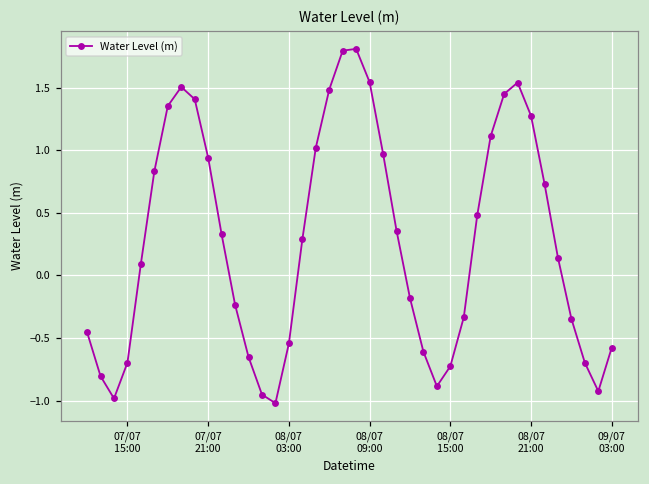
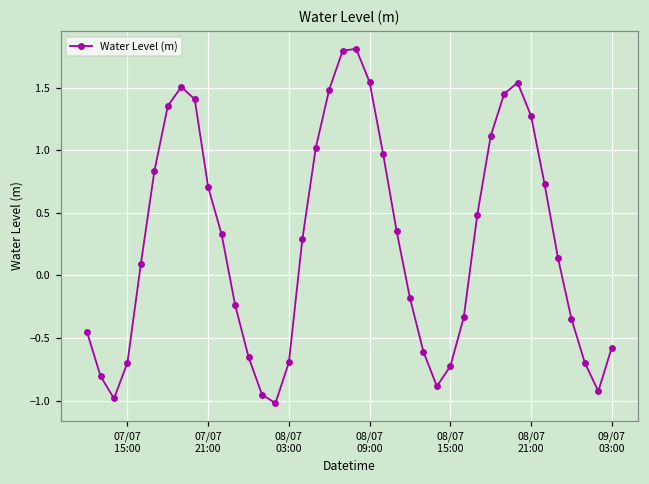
  {
    "07/07 15:00": -0.70,
-   "07/07 21:00": 0.94,
-   "08/07 03:00": -0.54,
+   "07/07 21:00": 0.71,
+   "08/07 03:00": -0.69,
    "08/07 09:00": 1.54,
    "08/07 15:00": -0.73,
    "08/07 21:00": 1.27,
    "09/07 03:00": -0.58
  }
